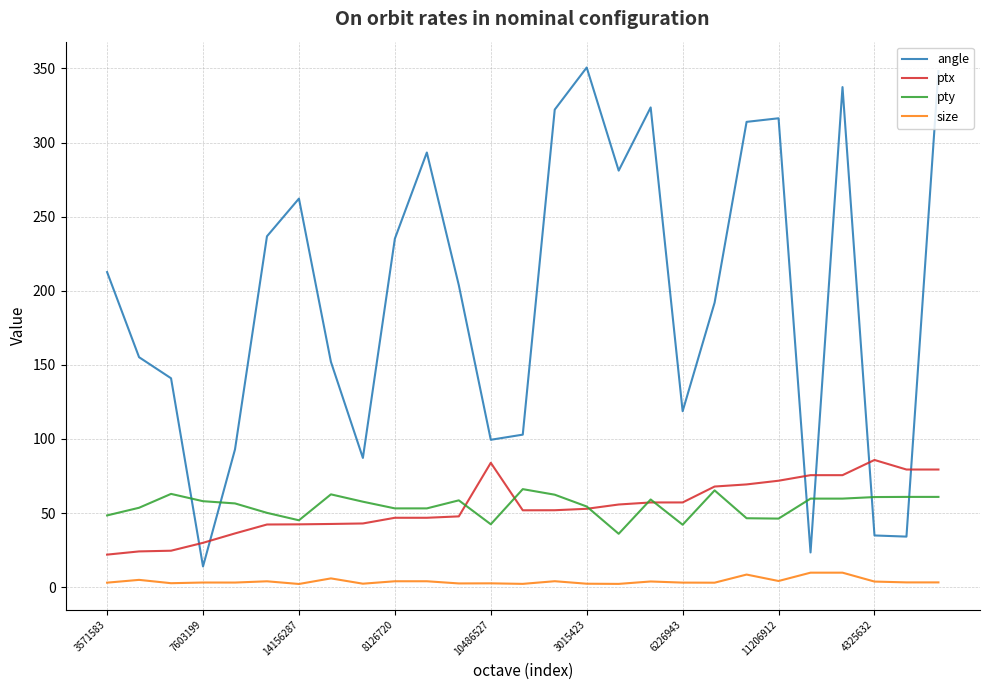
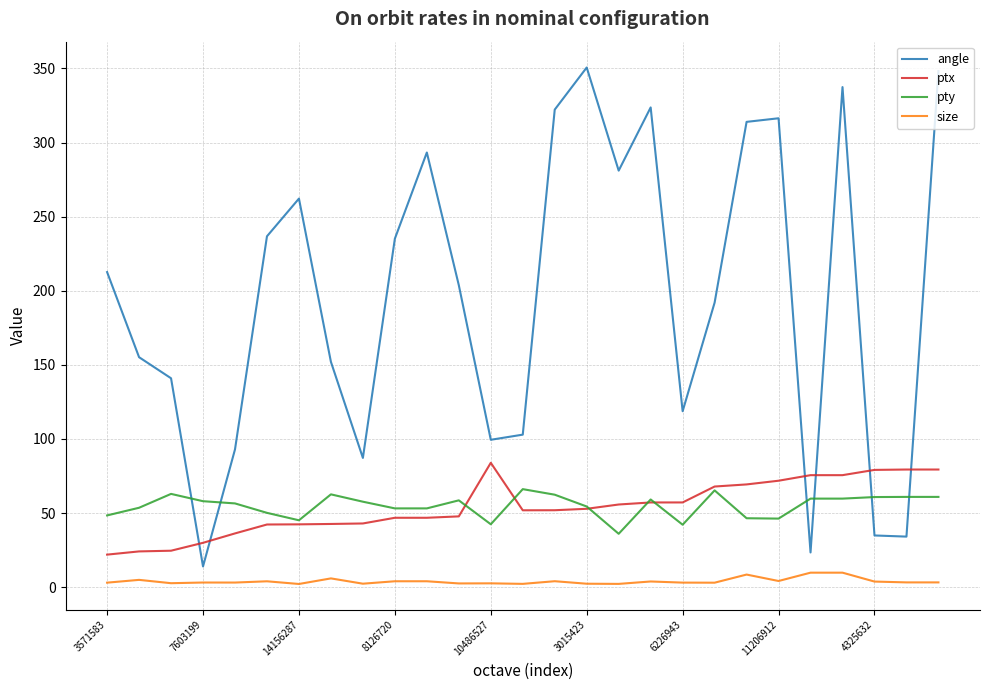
  {
    "angle": {
      "3571583": 213,
      "7603199": 14,
      "14156287": 262,
      "8126720": 235,
      "10486527": 99,
      "3015423": 351,
      "6226943": 119,
      "11206912": 316,
      "4325632": 35
    },
    "ptx": {
      "3571583": 22,
      "7603199": 30,
      "14156287": 42,
      "8126720": 47,
      "10486527": 84,
      "6226943": 57,
      "11206912": 72,
-     "4325632": 86
+     "4325632": 79
    },
    "pty": {
      "3571583": 48,
      "7603199": 58,
      "14156287": 45,
      "8126720": 53,
      "10486527": 42,
      "6226943": 42,
      "11206912": 46,
      "4325632": 61
    },
    "size": {
      "3571583": 3,
      "7603199": 3,
      "14156287": 2,
      "8126720": 4,
      "10486527": 3,
      "3015423": 2,
      "6226943": 3,
      "11206912": 4,
      "4325632": 4
    }
  }
